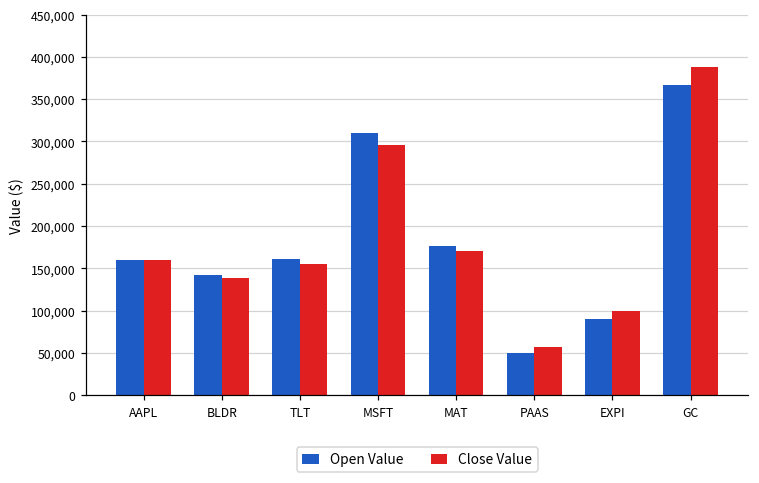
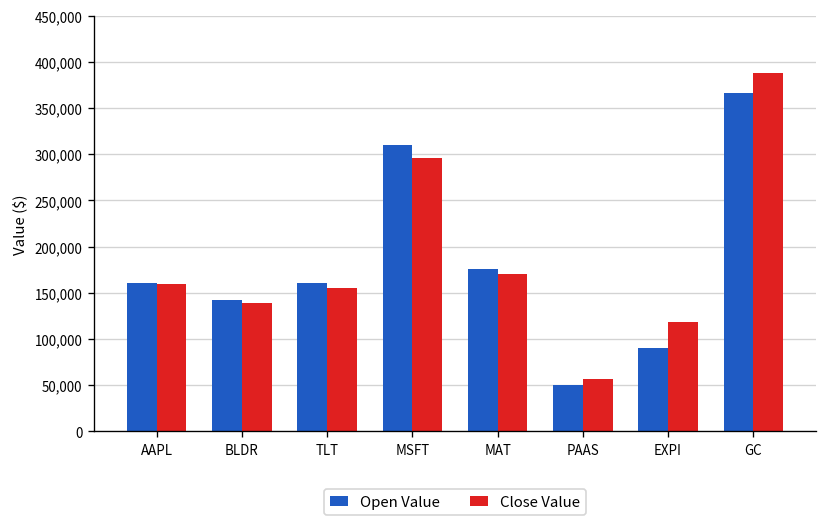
  {
    "Open Value": {
      "AAPL": "160,000",
      "BLDR": "140,000",
      "TLT": "160,000",
      "MSFT": "310,000",
      "MAT": "180,000",
      "PAAS": "50,000",
      "EXPI": "90,000",
      "GC": "370,000"
    },
    "Close Value": {
      "AAPL": "160,000",
      "BLDR": "140,000",
      "TLT": "160,000",
      "MSFT": "300,000",
      "MAT": "170,000",
      "PAAS": "60,000",
-     "EXPI": "100,000",
+     "EXPI": "120,000",
      "GC": "390,000"
    }
  }
